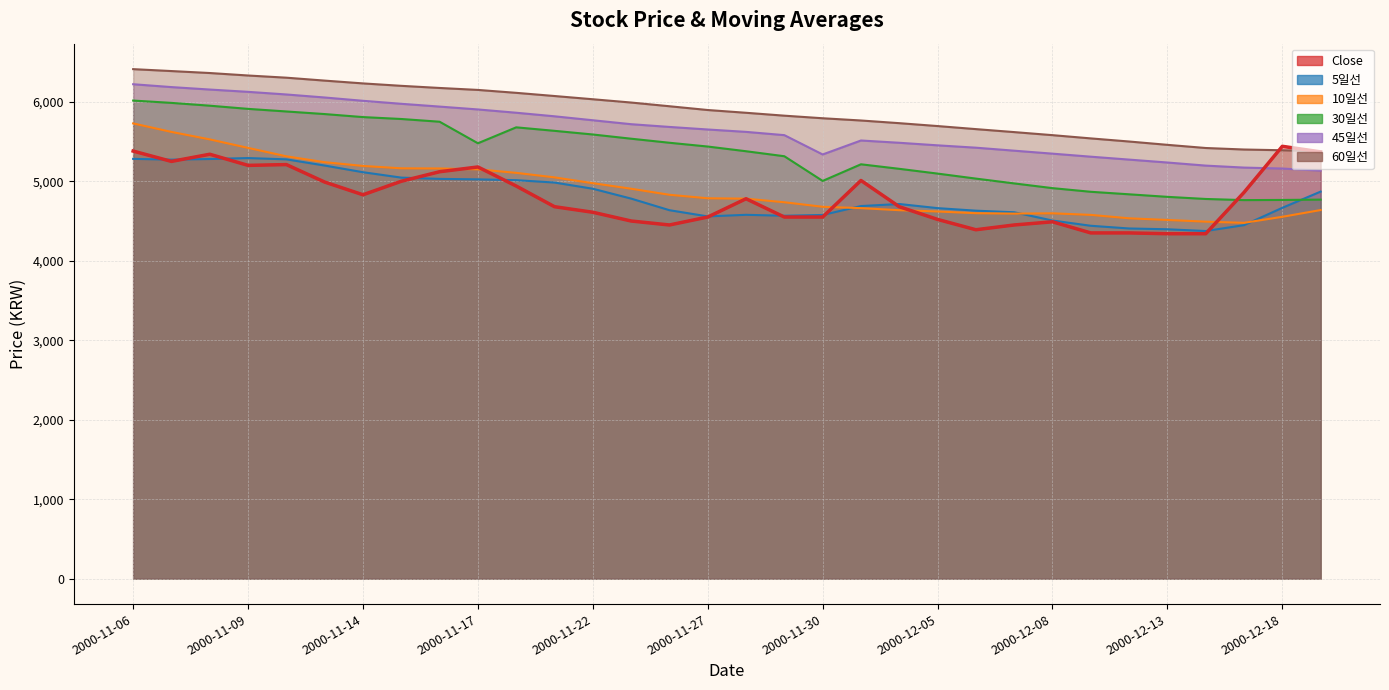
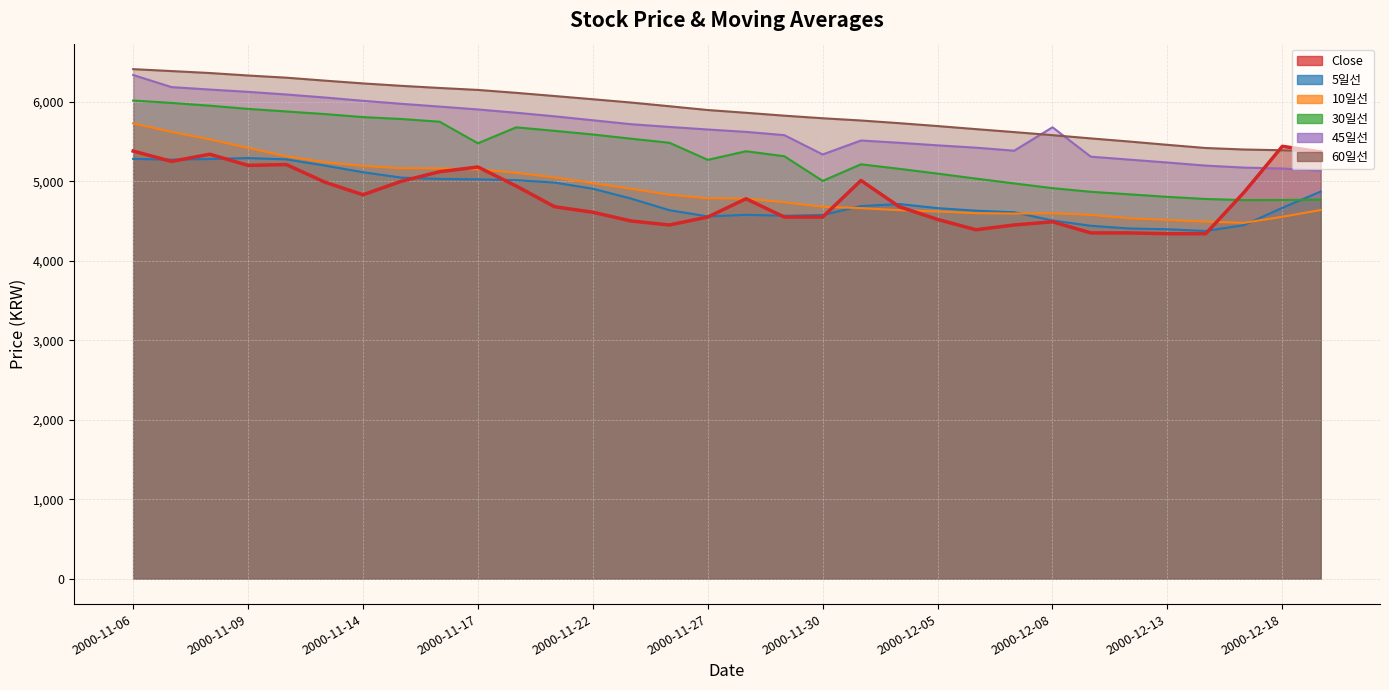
  {
    "5일선": {
      "2000-11-06": "5,300",
      "2000-11-09": "5,300",
      "2000-11-14": "5,100",
      "2000-11-17": "5,000",
      "2000-11-22": "4,900",
      "2000-12-05": "4,700",
      "2000-12-13": "4,400",
      "2000-12-18": "4,700"
    },
    "30일선": {
      "2000-11-06": "6,000",
      "2000-11-09": "5,900",
      "2000-11-14": "5,800",
      "2000-11-17": "5,500",
      "2000-11-22": "5,600",
-     "2000-11-27": "5,400",
+     "2000-11-27": "5,300",
      "2000-11-30": "5,000",
      "2000-12-05": "5,100",
      "2000-12-08": "4,900",
      "2000-12-13": "4,800",
      "2000-12-18": "4,800"
    },
    "45일선": {
-     "2000-11-06": "6,200",
+     "2000-11-06": "6,300",
      "2000-11-09": "6,100",
      "2000-11-14": "6,000",
      "2000-11-17": "5,900",
      "2000-11-22": "5,800",
      "2000-11-27": "5,700",
      "2000-11-30": "5,300",
      "2000-12-05": "5,500",
-     "2000-12-08": "5,300",
+     "2000-12-08": "5,700",
      "2000-12-13": "5,200",
      "2000-12-18": "5,200"
    }
  }
